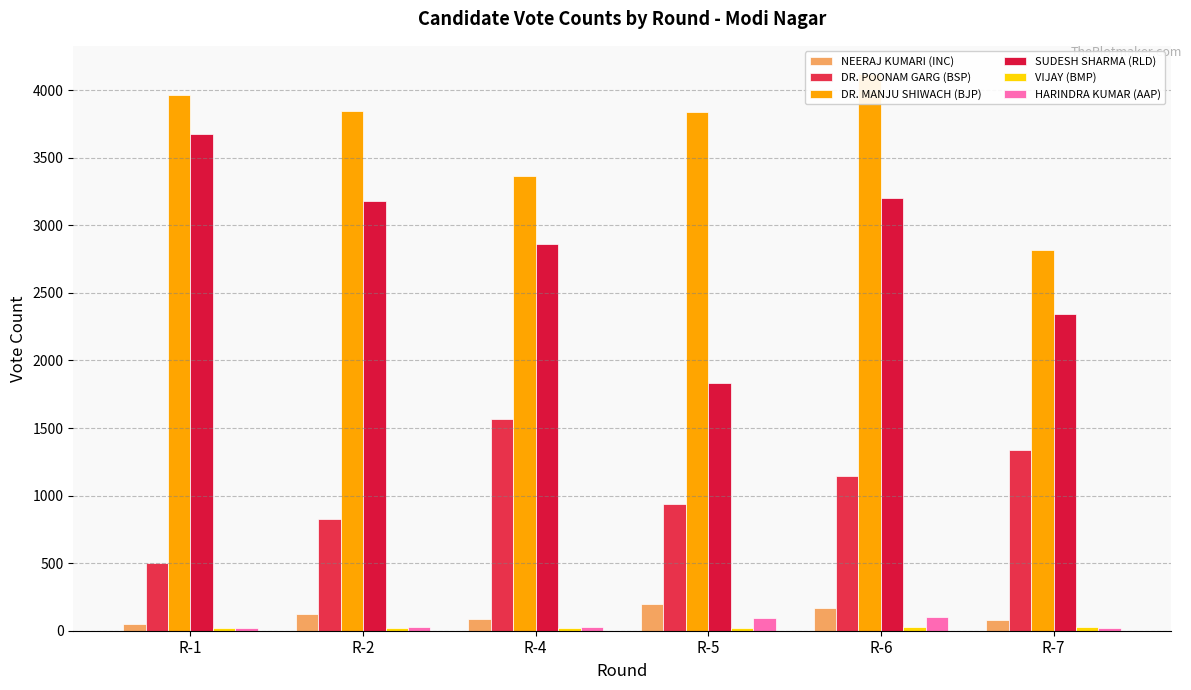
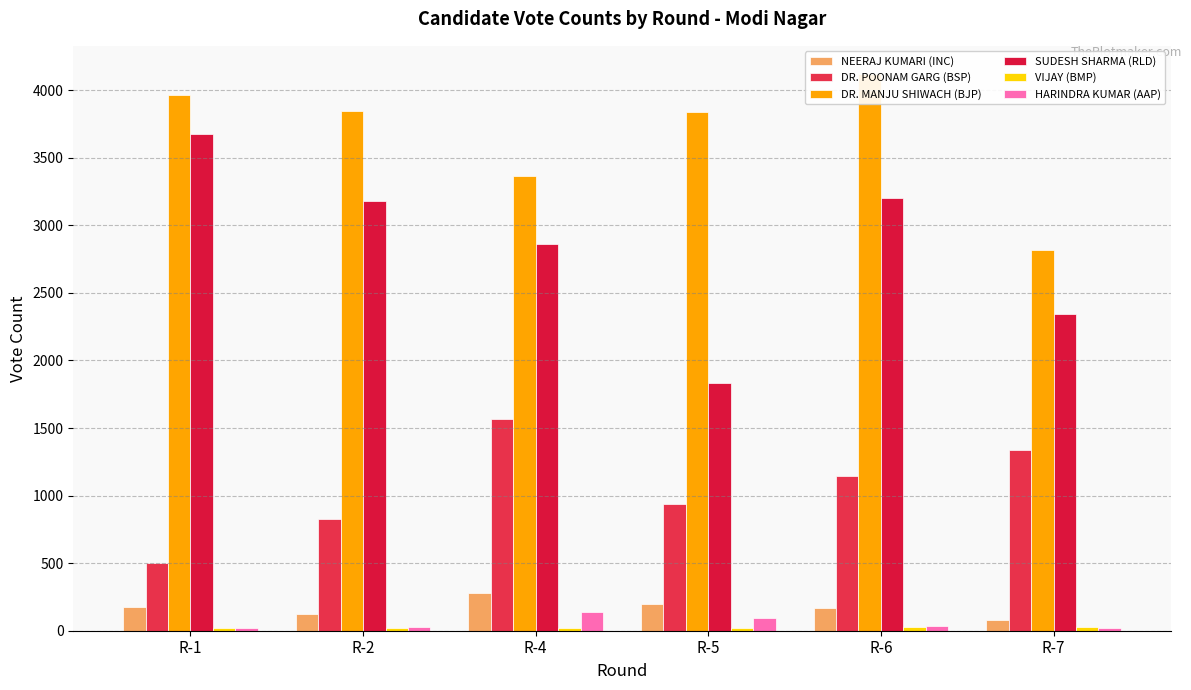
  {
    "NEERAJ KUMARI (INC)": {
-     "R-1": 50,
+     "R-1": 180,
      "R-2": 130,
-     "R-4": 80,
+     "R-4": 280,
      "R-5": 200,
      "R-6": 170,
      "R-7": 80
    },
    "HARINDRA KUMAR (AAP)": {
      "R-1": 20,
      "R-2": 20,
-     "R-4": 30,
+     "R-4": 140,
      "R-5": 100,
-     "R-6": 100
+     "R-6": 40
    }
  }
